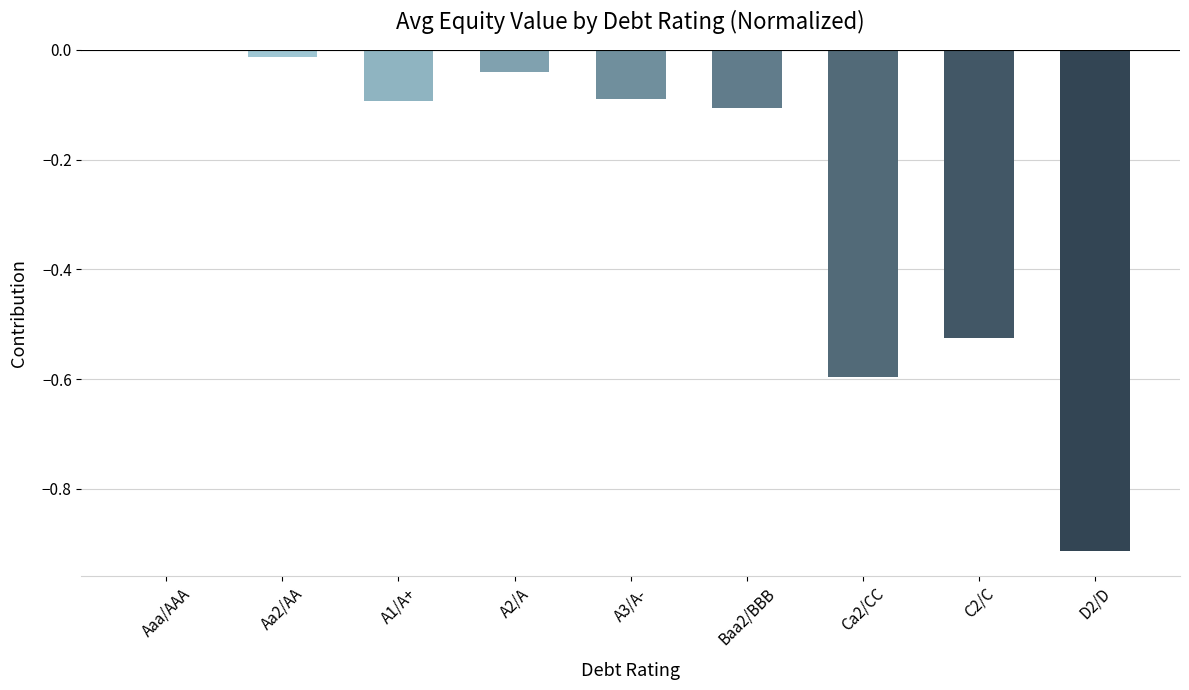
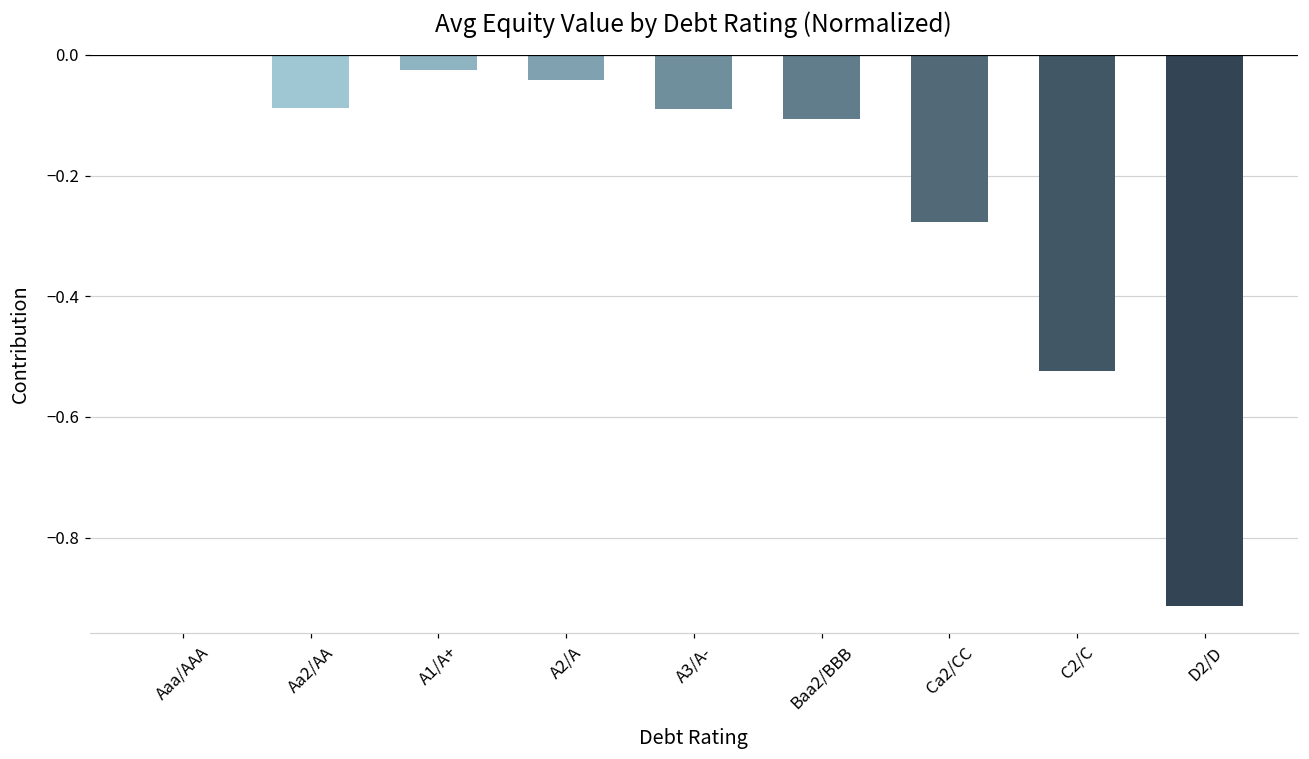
  {
    "Aaa/AAA": 0.00,
-   "Aa2/AA": -0.01,
-   "A1/A+": -0.09,
+   "Aa2/AA": -0.09,
+   "A1/A+": -0.03,
    "A2/A": -0.04,
    "A3/A-": -0.09,
    "Baa2/BBB": -0.11,
-   "Ca2/CC": -0.60,
+   "Ca2/CC": -0.28,
    "C2/C": -0.52,
    "D2/D": -0.91
  }
